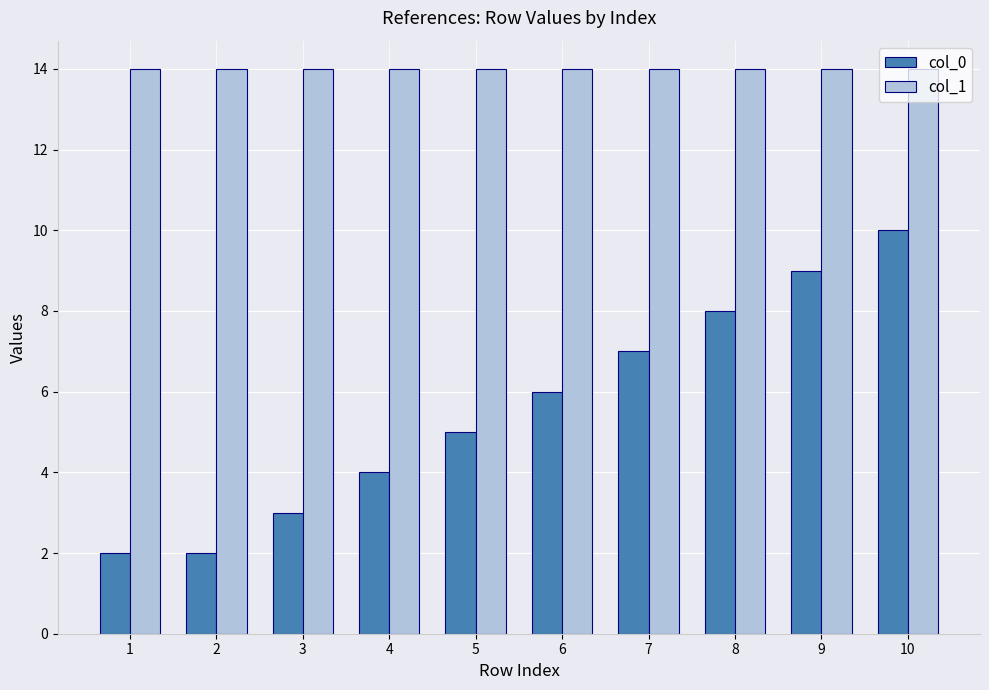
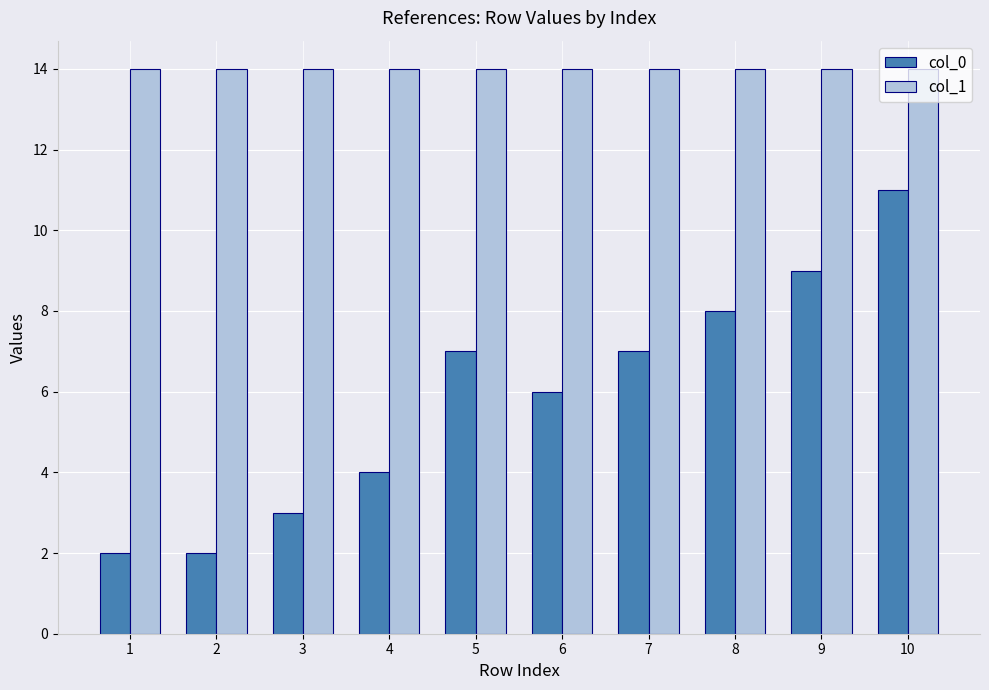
  {
    "col_0": {
      "1": 2,
      "2": 2,
      "3": 3,
      "4": 4,
-     "5": 5,
+     "5": 7,
      "6": 6,
      "7": 7,
      "8": 8,
      "9": 9,
-     "10": 10
+     "10": 11
    },
    "col_1": {
      "1": 14,
      "2": 14,
      "3": 14,
      "4": 14,
      "5": 14,
      "6": 14,
      "7": 14,
      "8": 14,
      "9": 14
    }
  }
